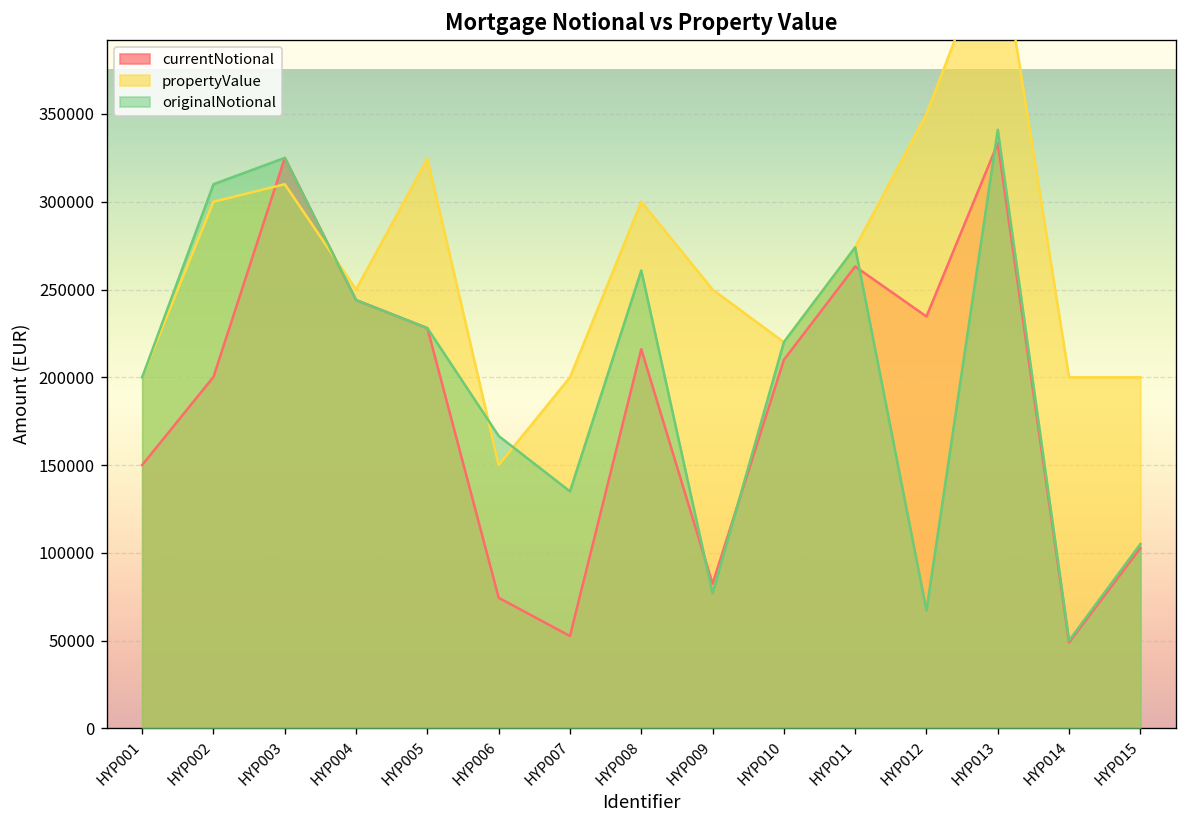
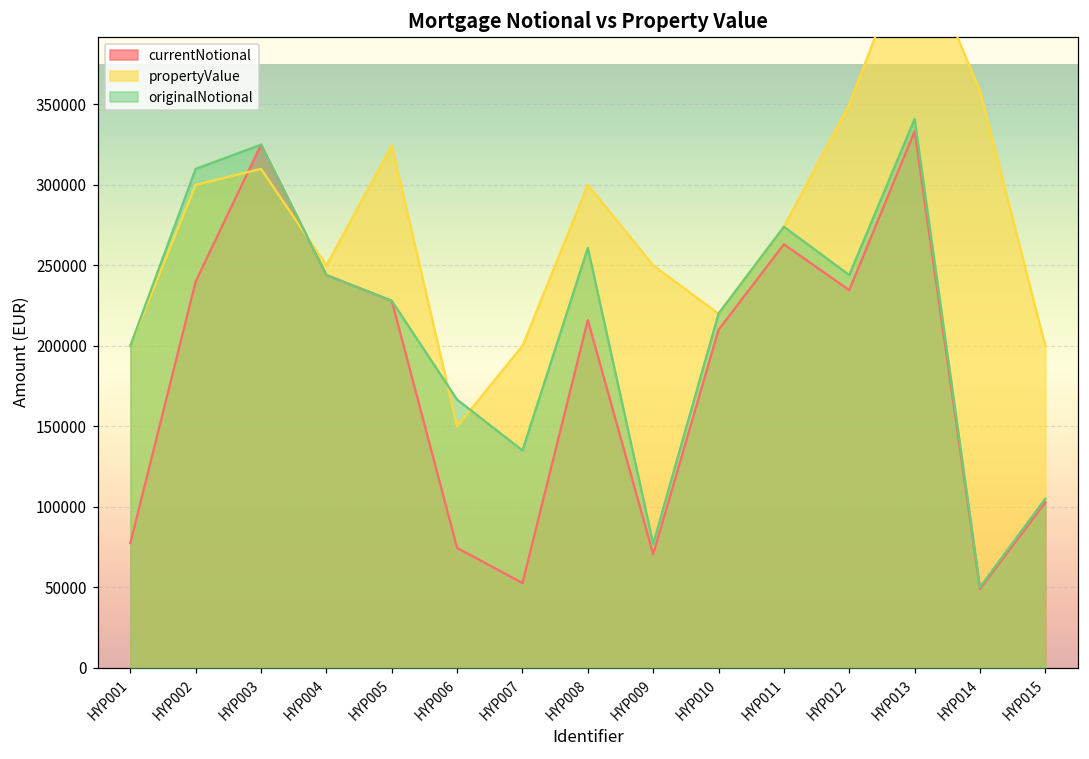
  {
    "currentNotional": {
-     "HYP001": 150000,
-     "HYP002": 200000,
+     "HYP001": 77000,
+     "HYP002": 240000,
      "HYP006": 74000,
      "HYP007": 53000,
      "HYP008": 216000,
-     "HYP009": 82000,
+     "HYP009": 70000,
      "HYP010": 210000,
      "HYP011": 263000,
      "HYP012": 235000,
      "HYP013": 333000,
      "HYP015": 103000
    },
    "propertyValue": {
      "HYP002": 300000,
      "HYP003": 310000,
      "HYP004": 250000,
      "HYP005": 324000,
      "HYP006": 150000,
      "HYP007": 200000,
      "HYP008": 300000,
      "HYP009": 250000,
      "HYP012": 350000,
-     "HYP014": 200000,
+     "HYP014": 358000,
      "HYP015": 200000
    },
    "originalNotional": {
      "HYP002": 310000,
      "HYP006": 167000,
      "HYP007": 135000,
      "HYP008": 261000,
      "HYP009": 77000,
-     "HYP012": 67000,
+     "HYP012": 244000,
      "HYP013": 341000,
      "HYP015": 105000
    }
  }
